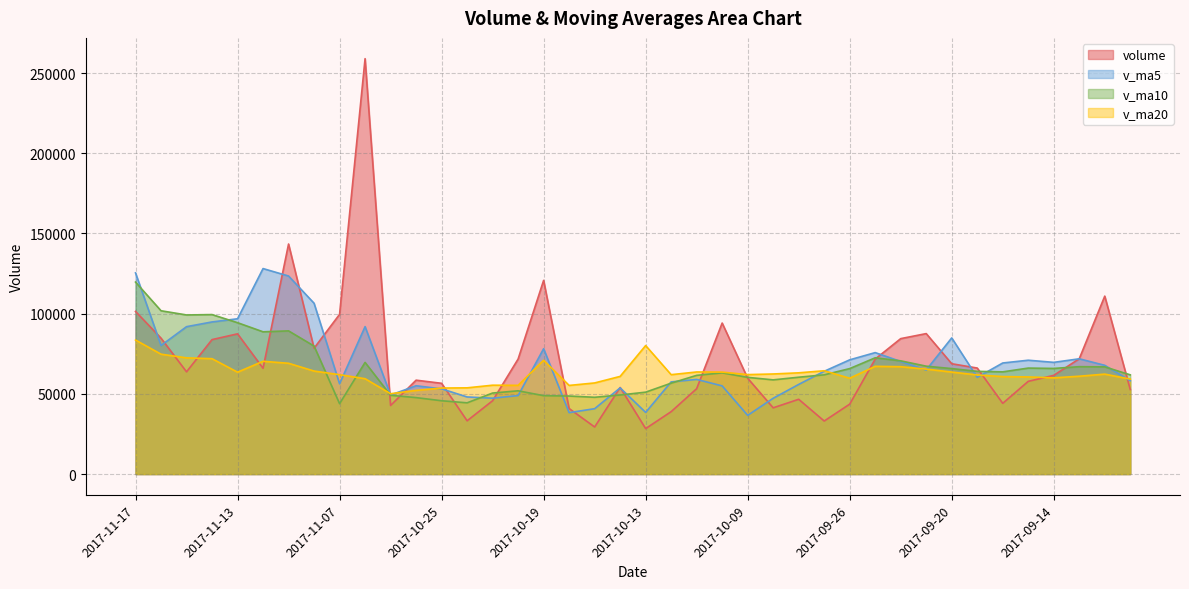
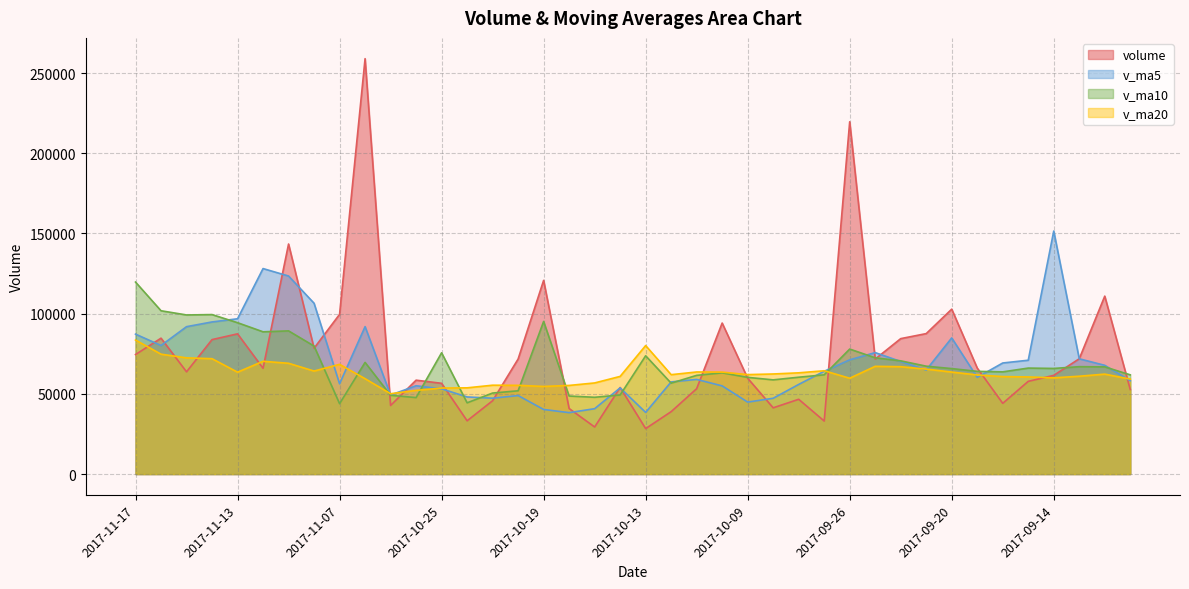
  {
    "volume": {
-     "2017-11-17": 101000,
+     "2017-11-17": 75000,
      "2017-11-13": 87000,
      "2017-11-07": 100000,
      "2017-10-25": 57000,
      "2017-10-19": 121000,
      "2017-10-13": 28000,
-     "2017-09-26": 44000,
-     "2017-09-20": 69000
+     "2017-09-26": 220000,
+     "2017-09-20": 103000
    },
    "v_ma5": {
-     "2017-11-17": 125000,
+     "2017-11-17": 87000,
      "2017-11-13": 97000,
      "2017-11-07": 56000,
-     "2017-10-19": 78000,
+     "2017-10-19": 40000,
      "2017-10-13": 38000,
-     "2017-10-09": 37000,
+     "2017-10-09": 45000,
      "2017-09-26": 71000,
      "2017-09-20": 85000,
-     "2017-09-14": 70000
+     "2017-09-14": 152000
    },
    "v_ma10": {
      "2017-11-17": 120000,
      "2017-11-13": 94000,
      "2017-11-07": 44000,
-     "2017-10-25": 46000,
-     "2017-10-19": 49000,
-     "2017-10-13": 51000,
-     "2017-09-26": 66000,
+     "2017-10-25": 76000,
+     "2017-10-19": 95000,
+     "2017-10-13": 74000,
+     "2017-09-26": 78000,
      "2017-09-20": 66000,
      "2017-09-14": 66000
    },
    "v_ma20": {
      "2017-11-17": 84000,
      "2017-11-13": 64000,
-     "2017-11-07": 62000,
-     "2017-10-19": 71000,
+     "2017-11-07": 68000,
+     "2017-10-19": 55000,
      "2017-10-13": 80000,
      "2017-10-09": 62000,
      "2017-09-26": 60000,
      "2017-09-20": 64000
    }
  }
